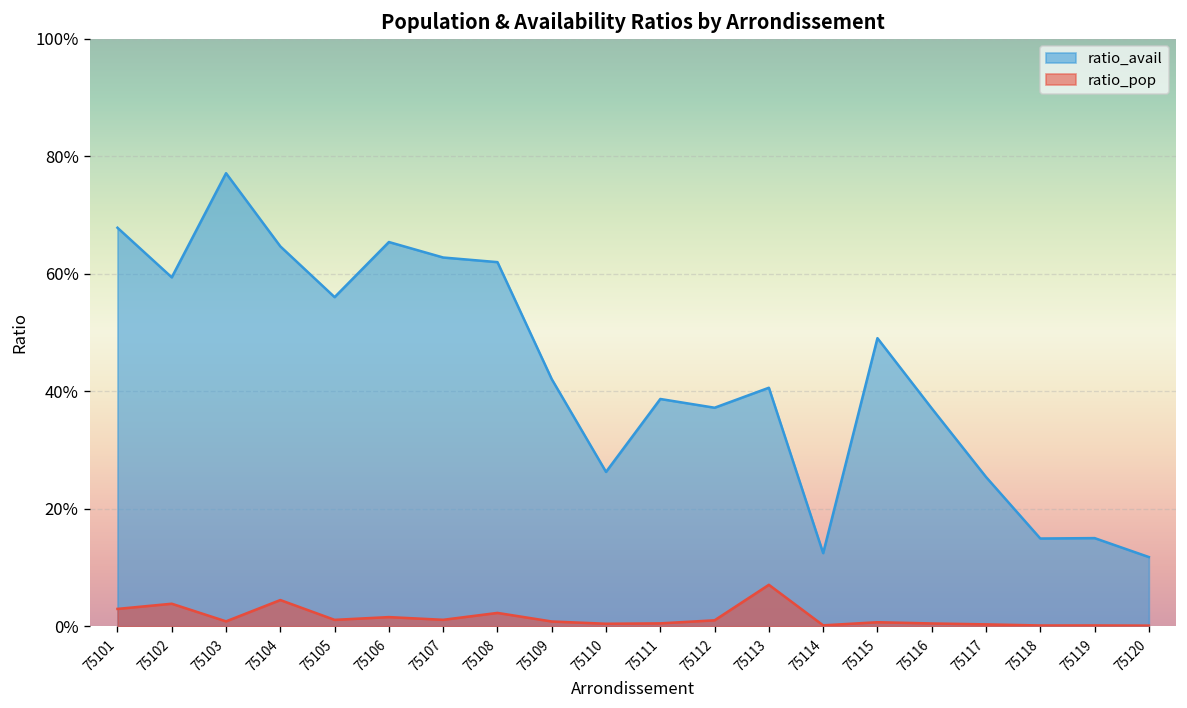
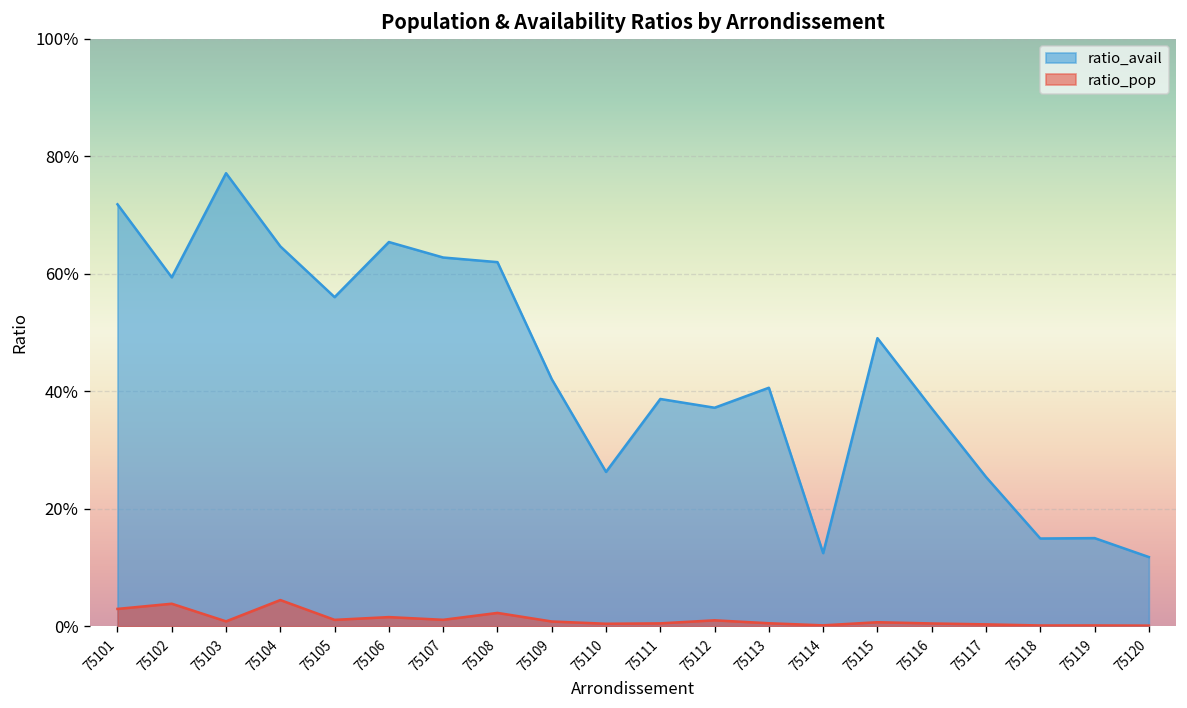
  {
    "ratio_avail": {
-     "75101": "68%",
+     "75101": "72%",
      "75102": "59%",
      "75103": "77%",
      "75104": "65%",
      "75105": "56%",
      "75106": "65%",
      "75107": "63%",
      "75108": "62%",
      "75109": "42%",
      "75110": "26%",
      "75111": "39%",
      "75112": "37%",
      "75113": "41%",
      "75114": "12%",
      "75115": "49%",
      "75116": "37%",
      "75117": "25%",
      "75118": "15%",
      "75119": "15%",
      "75120": "12%"
    },
    "ratio_pop": {
      "75101": "3%",
      "75102": "4%",
      "75103": "1%",
      "75104": "4%",
      "75105": "1%",
      "75106": "2%",
      "75107": "1%",
      "75108": "2%",
      "75109": "1%",
      "75110": "0%",
      "75111": "0%",
      "75112": "1%",
-     "75113": "7%",
+     "75113": "1%",
      "75114": "0%",
      "75115": "1%",
      "75116": "0%",
      "75117": "0%",
      "75118": "0%",
      "75119": "0%",
      "75120": "0%"
    }
  }
